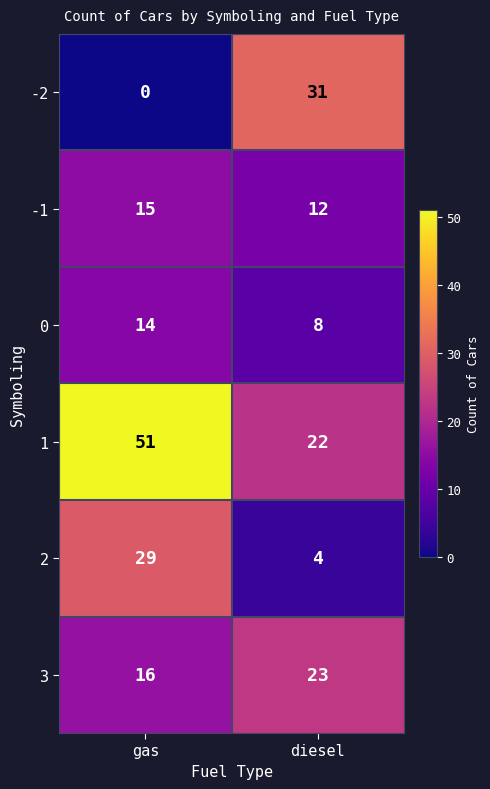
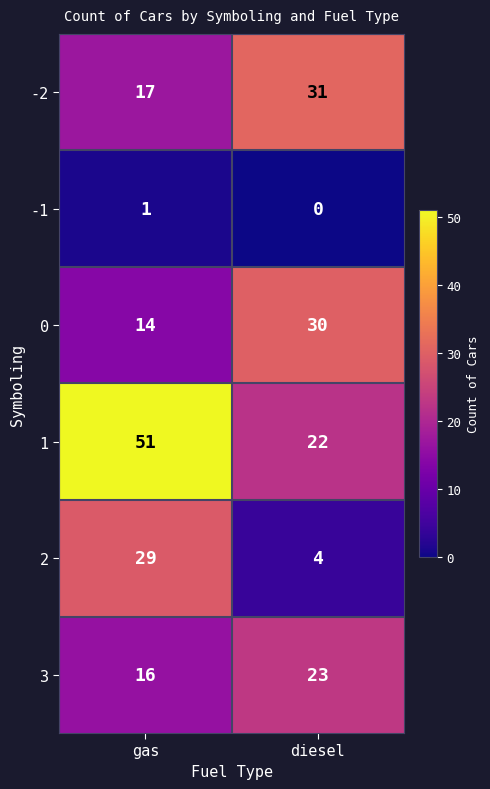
  {
    "-2": {
-     "gas": 0,
+     "gas": 17,
      "diesel": 31
    },
    "-1": {
-     "gas": 15,
-     "diesel": 12
+     "gas": 1,
+     "diesel": 0
    },
    "0": {
      "gas": 14,
-     "diesel": 8
+     "diesel": 30
    },
    "1": {
      "gas": 51,
      "diesel": 22
    },
    "2": {
      "gas": 29,
      "diesel": 4
    },
    "3": {
      "gas": 16,
      "diesel": 23
    }
  }
